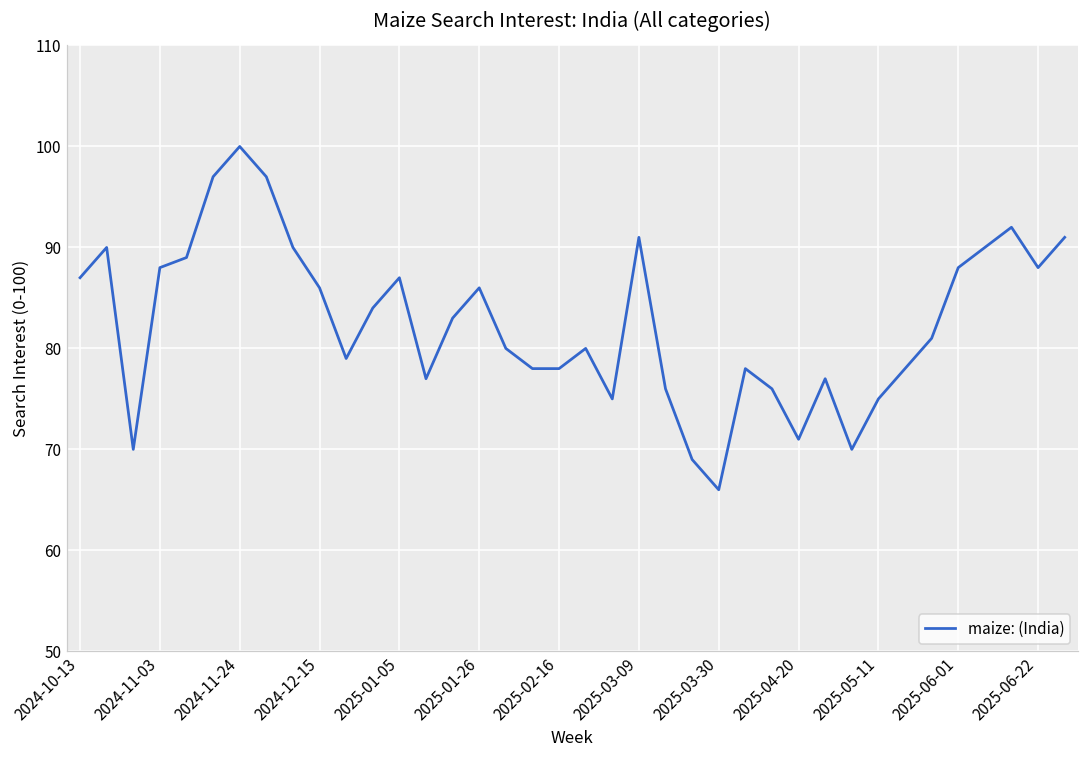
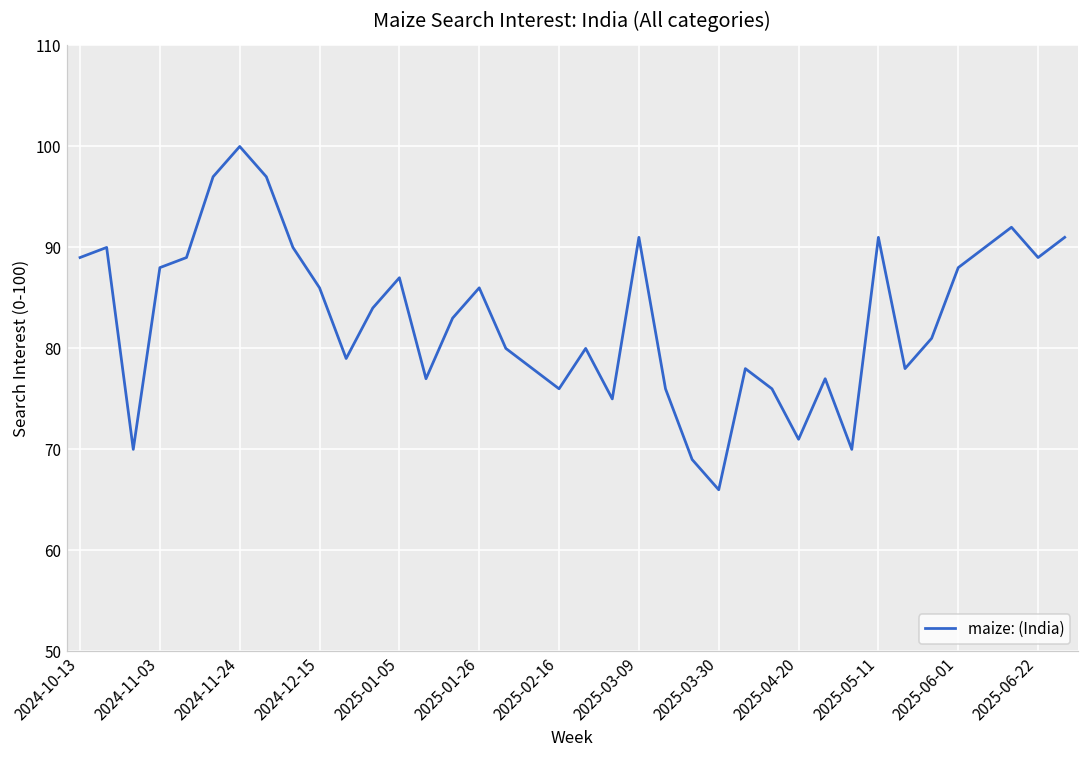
  {
-   "2024-10-13": 87,
+   "2024-10-13": 89,
    "2024-11-03": 88,
    "2024-11-24": 100,
    "2024-12-15": 86,
    "2025-01-05": 87,
    "2025-01-26": 86,
-   "2025-02-16": 78,
+   "2025-02-16": 76,
    "2025-03-09": 91,
    "2025-03-30": 66,
    "2025-04-20": 71,
-   "2025-05-11": 75,
+   "2025-05-11": 91,
    "2025-06-01": 88,
-   "2025-06-22": 88
+   "2025-06-22": 89
  }
